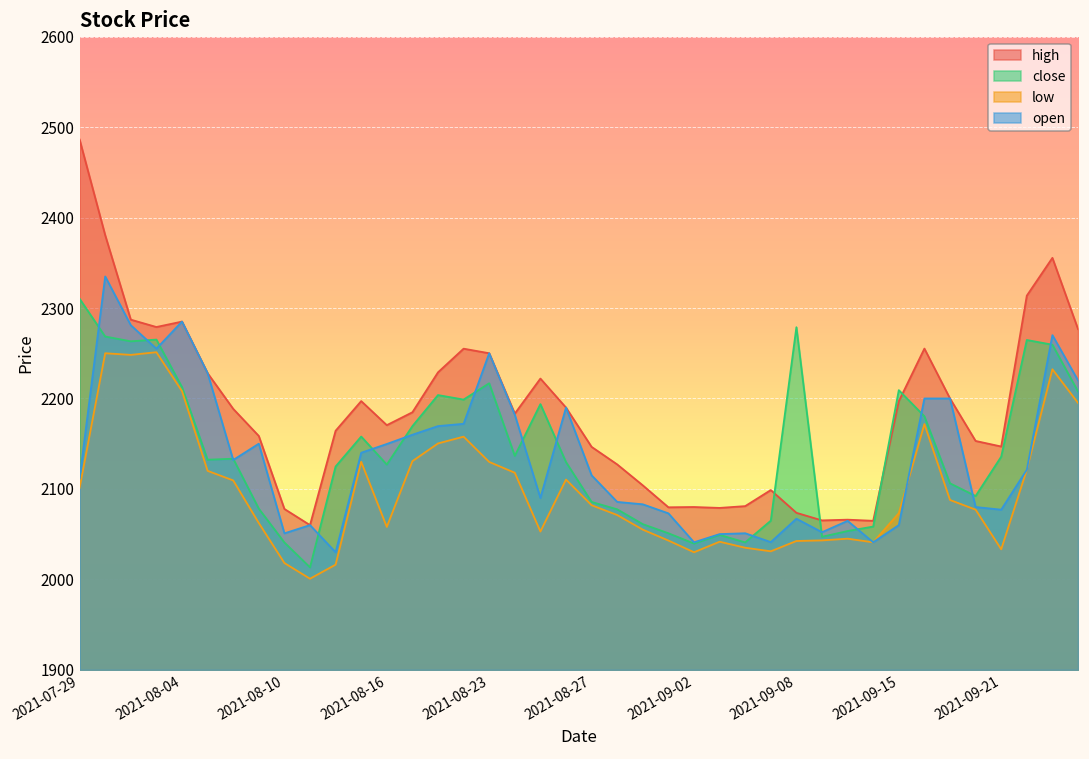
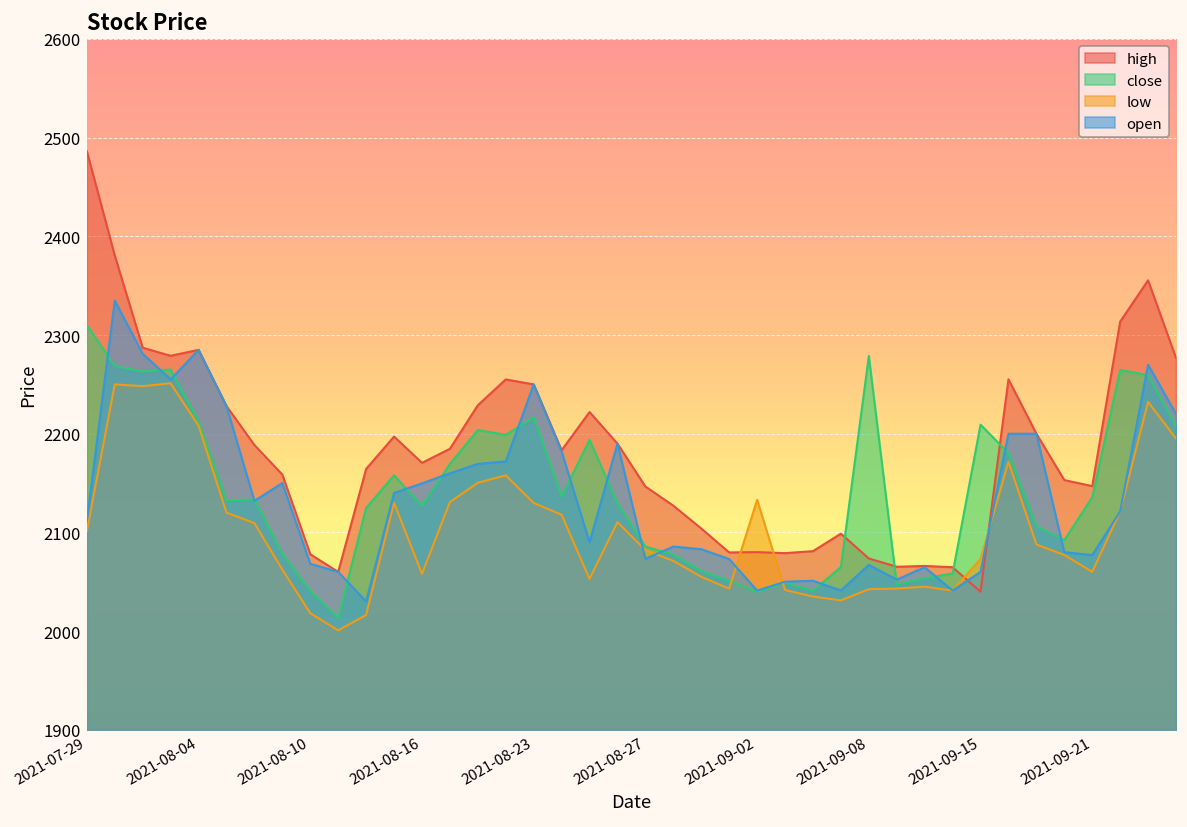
  {
    "high": {
      "2021-07-29": 2490,
      "2021-08-10": 2080,
      "2021-08-16": 2170,
      "2021-08-27": 2150,
      "2021-09-02": 2080,
      "2021-09-08": 2070,
-     "2021-09-15": 2200,
+     "2021-09-15": 2040,
      "2021-09-21": 2150
    },
    "close": {
      "2021-07-29": 2310,
      "2021-08-04": 2210,
      "2021-08-10": 2040,
      "2021-08-16": 2130,
      "2021-08-23": 2220,
      "2021-08-27": 2090,
      "2021-09-08": 2280,
      "2021-09-15": 2210,
      "2021-09-21": 2140
    },
    "low": {
      "2021-07-29": 2100,
      "2021-08-04": 2210,
      "2021-08-10": 2020,
      "2021-08-16": 2060,
      "2021-08-23": 2130,
      "2021-08-27": 2080,
-     "2021-09-02": 2030,
+     "2021-09-02": 2130,
      "2021-09-08": 2040,
      "2021-09-15": 2070,
-     "2021-09-21": 2030
+     "2021-09-21": 2060
    },
    "open": {
      "2021-07-29": 2110,
-     "2021-08-10": 2050,
+     "2021-08-10": 2070,
      "2021-08-16": 2150,
-     "2021-08-27": 2120,
+     "2021-08-27": 2070,
      "2021-09-08": 2070,
      "2021-09-15": 2060,
      "2021-09-21": 2080
    }
  }
